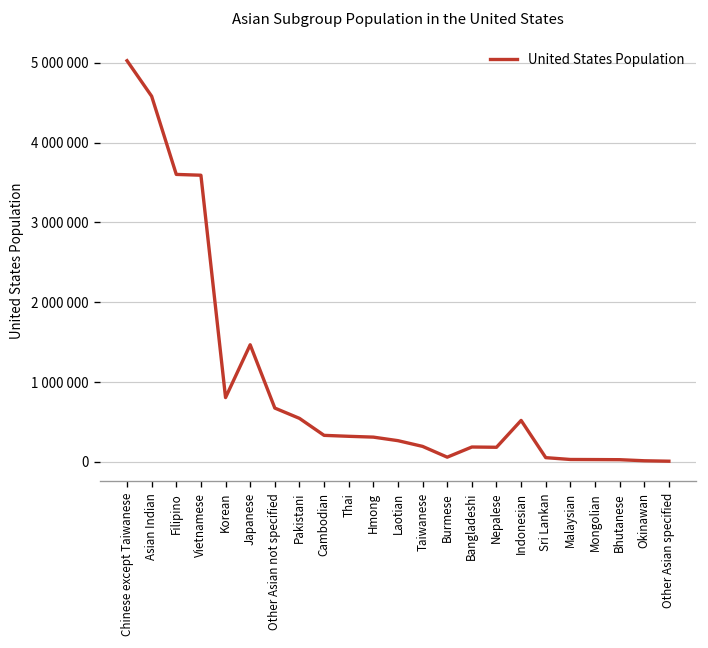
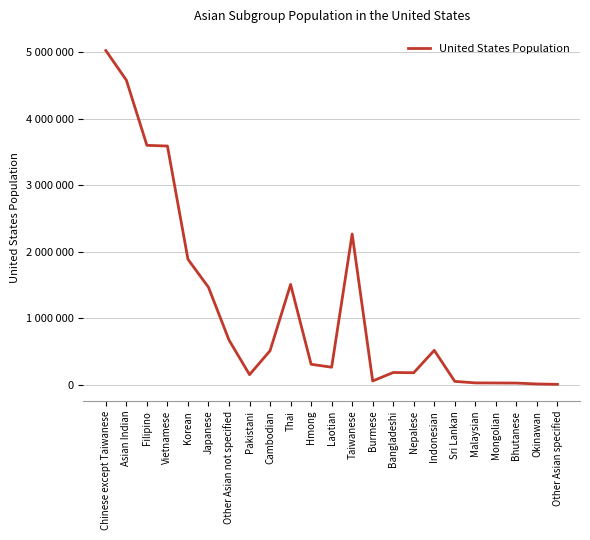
  {
    "Chinese except Taiwanese": 5000000,
    "Asian Indian": 4600000,
    "Filipino": 3600000,
    "Vietnamese": 3600000,
-   "Korean": 800000,
+   "Korean": 1900000,
    "Japanese": 1500000,
    "Other Asian not specified": 700000,
-   "Pakistani": 500000,
-   "Cambodian": 300000,
-   "Thai": 300000,
+   "Pakistani": 200000,
+   "Cambodian": 500000,
+   "Thai": 1500000,
    "Hmong": 300000,
    "Laotian": 300000,
-   "Taiwanese": 200000,
+   "Taiwanese": 2300000,
    "Burmese": 100000,
    "Bangladeshi": 200000,
    "Nepalese": 200000,
    "Indonesian": 500000,
    "Sri Lankan": 100000,
    "Malaysian": 0,
    "Mongolian": 0,
    "Bhutanese": 0,
    "Okinawan": 0,
    "Other Asian specified": 0
  }
